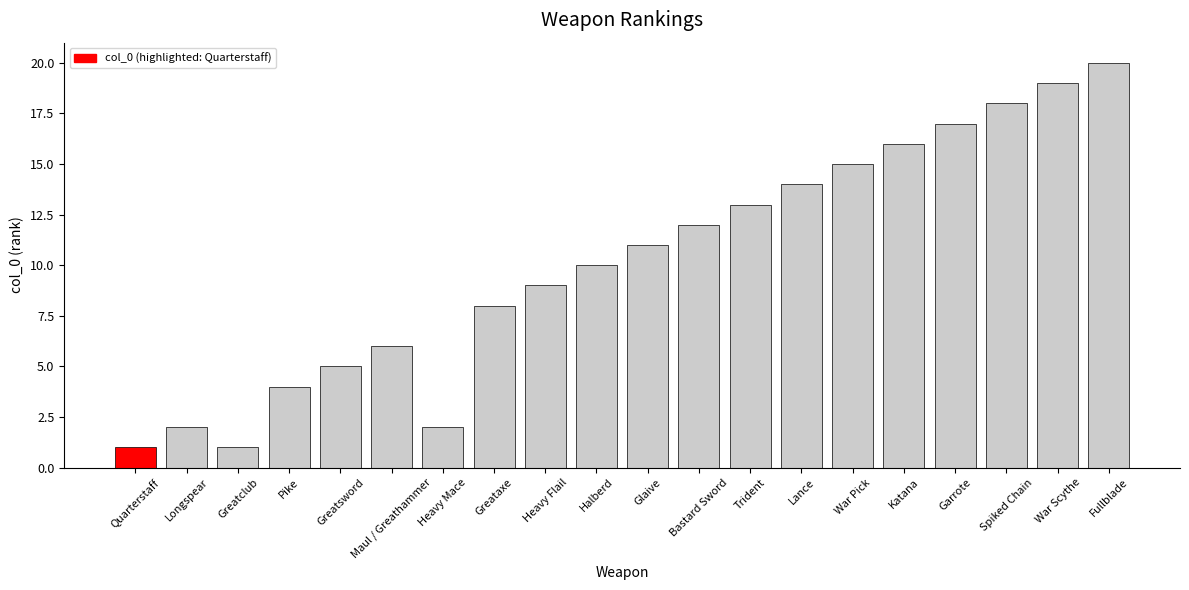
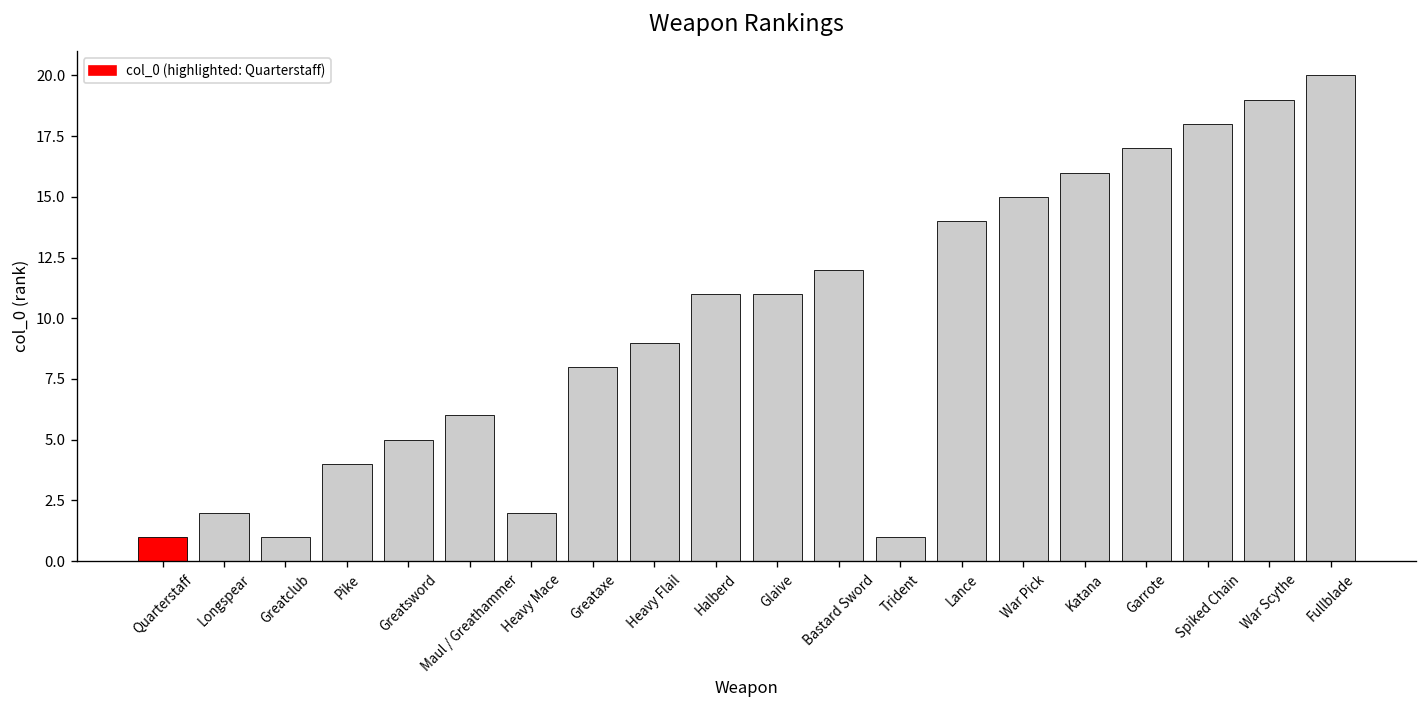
  {
    "Quarterstaff": 1,
    "Longspear": 2,
    "Greatclub": 1,
    "Pike": 4,
    "Greatsword": 5,
    "Maul / Greathammer": 6,
    "Heavy Mace": 2,
    "Greataxe": 8,
    "Heavy Flail": 9,
-   "Halberd": 10,
+   "Halberd": 11,
    "Glaive": 11,
    "Bastard Sword": 12,
-   "Trident": 13,
+   "Trident": 1,
    "Lance": 14,
    "War Pick": 15,
    "Katana": 16,
    "Garrote": 17,
    "Spiked Chain": 18,
    "War Scythe": 19,
    "Fullblade": 20
  }
